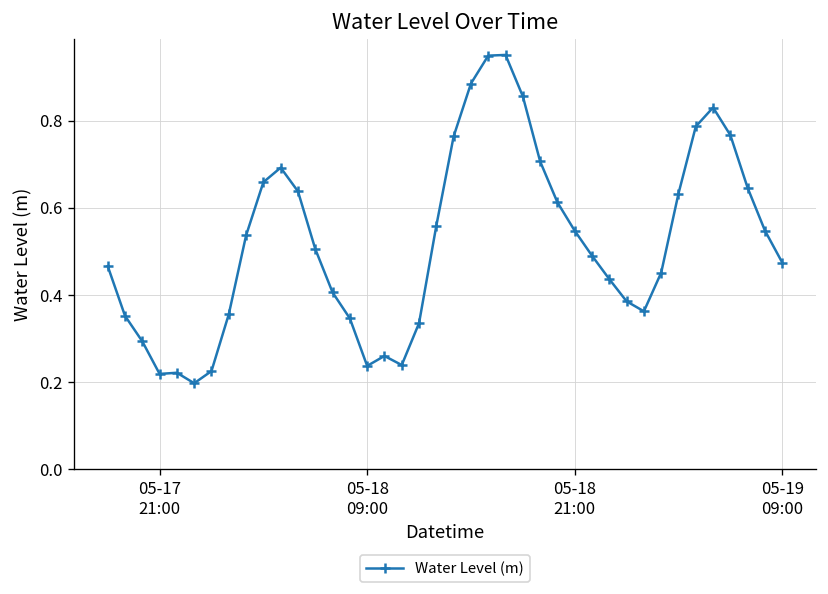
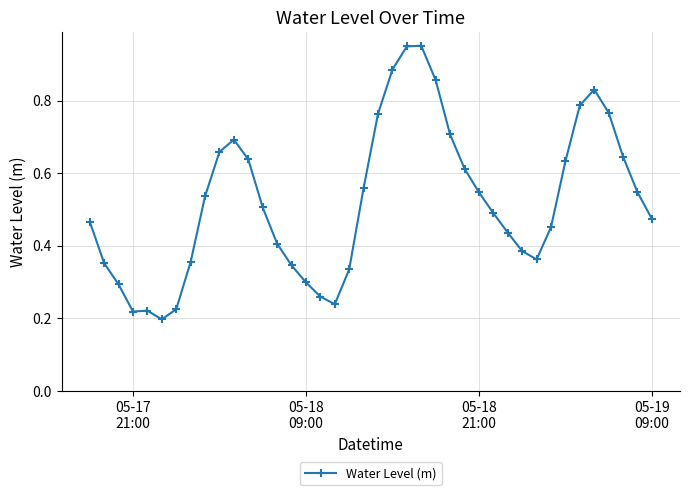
  {
    "05-17 21:00": 0.22,
-   "05-18 09:00": 0.24,
+   "05-18 09:00": 0.30,
    "05-18 21:00": 0.55,
    "05-19 09:00": 0.47
  }
